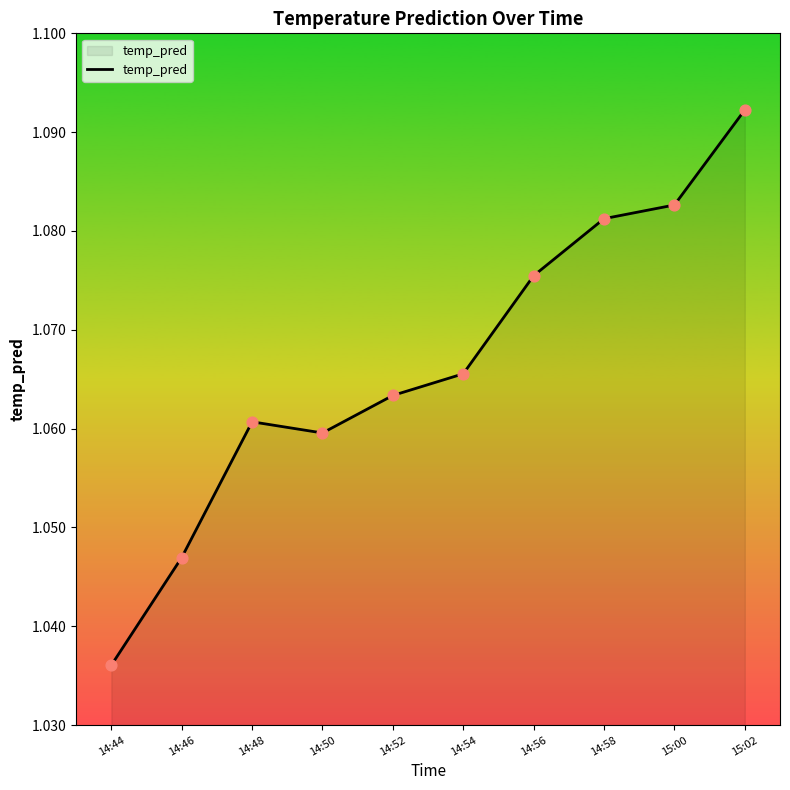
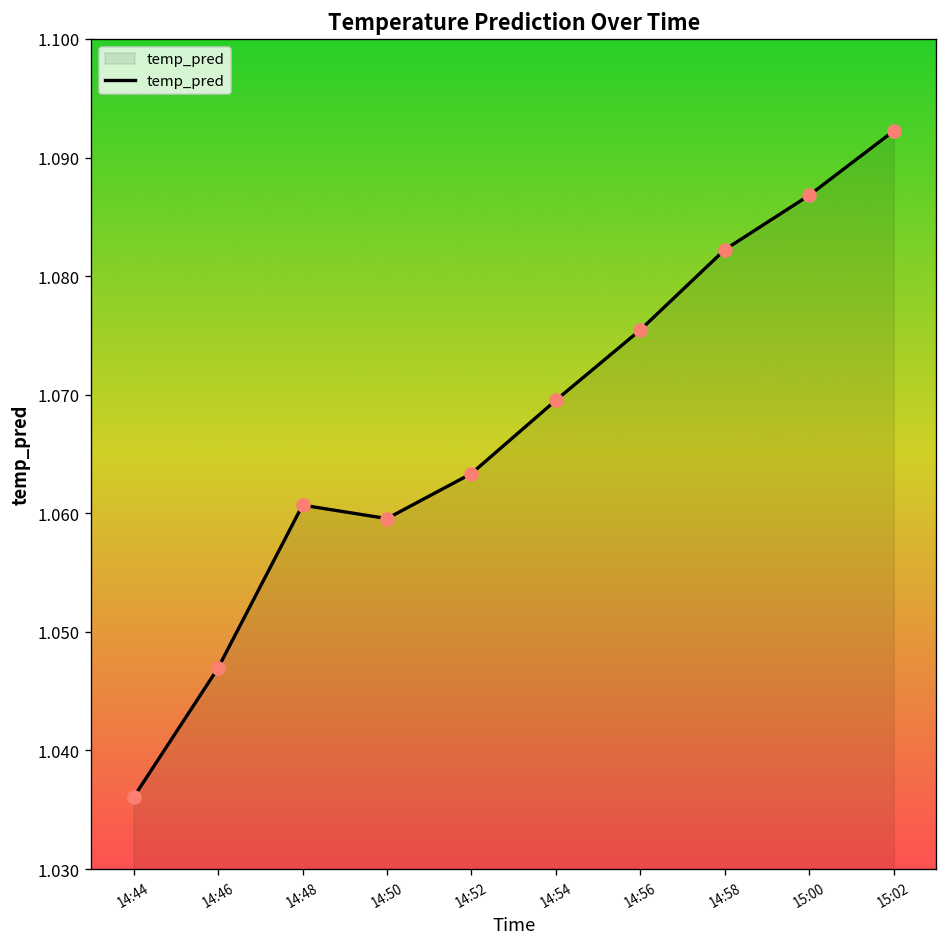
  {
    "14:44": 1.036,
    "14:46": 1.047,
    "14:48": 1.061,
    "14:50": 1.060,
    "14:52": 1.063,
-   "14:54": 1.066,
+   "14:54": 1.070,
    "14:56": 1.075,
-   "14:58": 1.081,
-   "15:00": 1.083,
+   "14:58": 1.082,
+   "15:00": 1.087,
    "15:02": 1.092
  }
